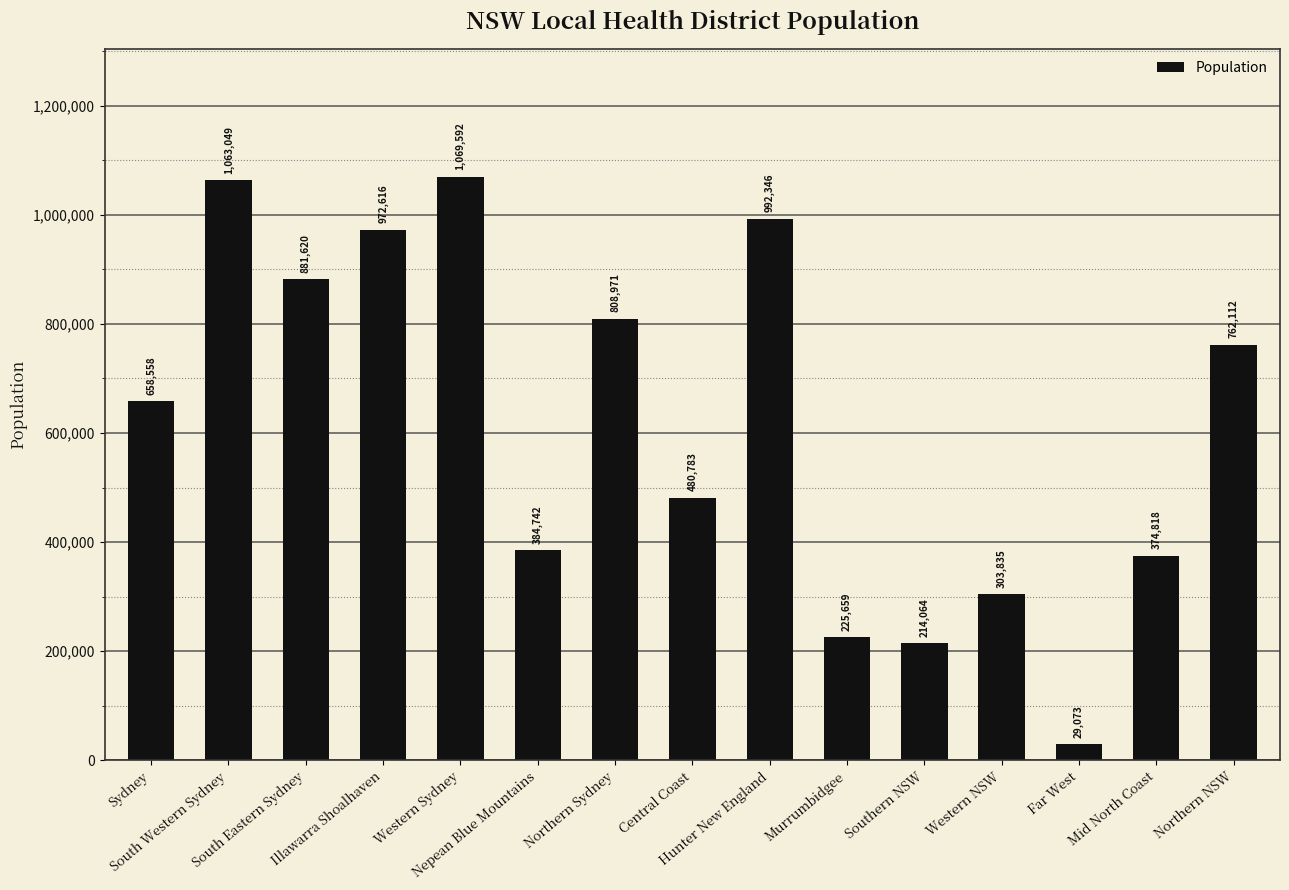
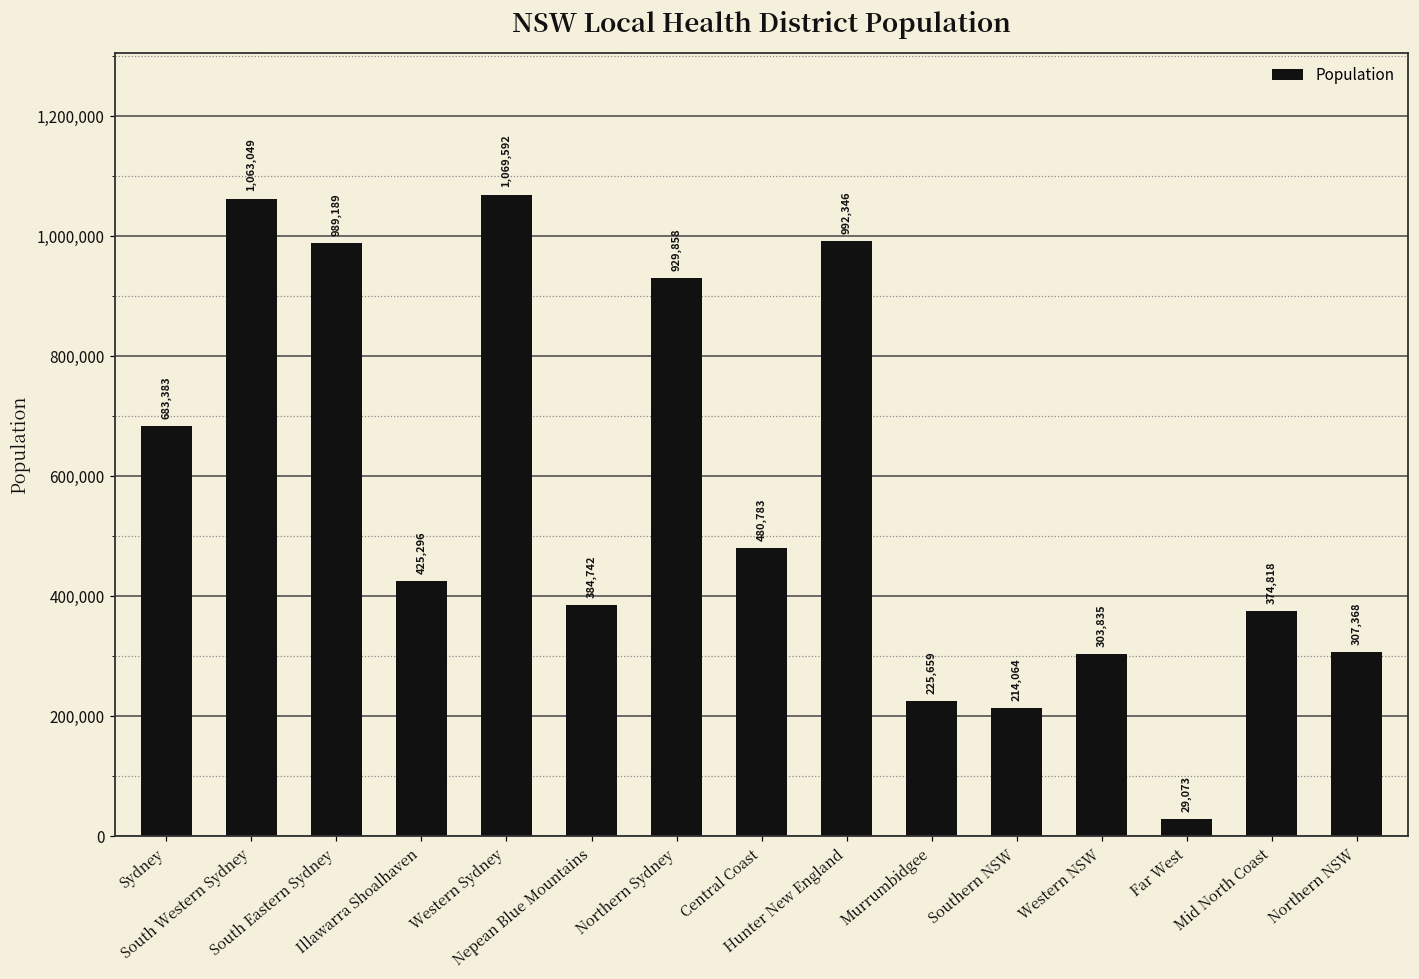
  {
-   "Sydney": "658,558",
+   "Sydney": "683,383",
    "South Western Sydney": "1,063,049",
-   "South Eastern Sydney": "881,620",
-   "Illawarra Shoalhaven": "972,616",
+   "South Eastern Sydney": "989,189",
+   "Illawarra Shoalhaven": "425,296",
    "Western Sydney": "1,069,592",
    "Nepean Blue Mountains": "384,742",
-   "Northern Sydney": "808,971",
+   "Northern Sydney": "929,858",
    "Central Coast": "480,783",
    "Hunter New England": "992,346",
    "Murrumbidgee": "225,659",
    "Southern NSW": "214,064",
    "Western NSW": "303,835",
    "Far West": "29,073",
    "Mid North Coast": "374,818",
-   "Northern NSW": "762,112"
+   "Northern NSW": "307,368"
  }
